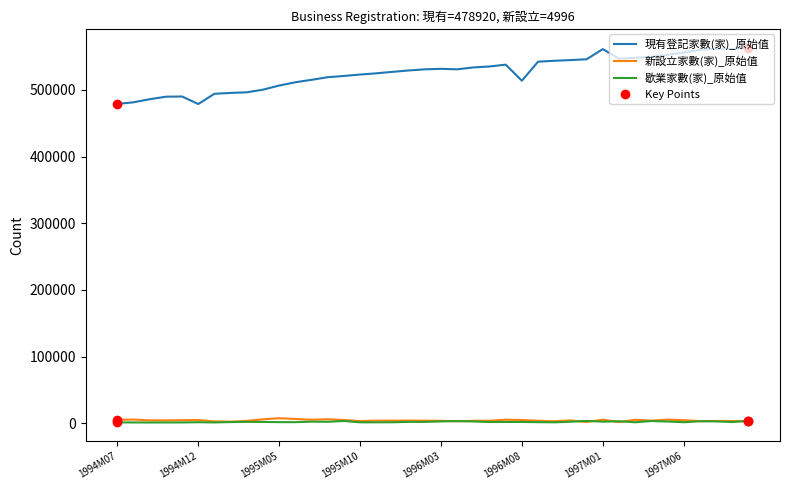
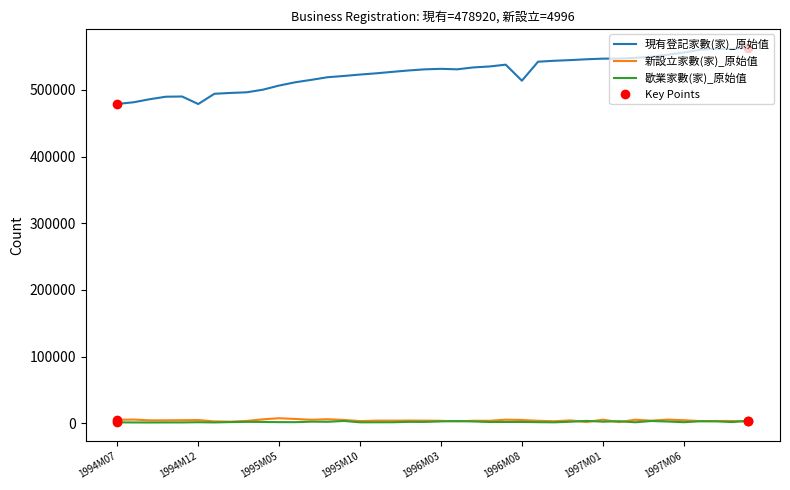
  {
    "現有登記家數(家)_原始值": {
      "1994M12": 480000,
      "1995M05": 510000,
      "1995M10": 520000,
      "1996M03": 530000,
      "1996M08": 510000,
-     "1997M01": 560000
+     "1997M01": 550000
    },
    "新設立家數(家)_原始值": {
      "1995M05": 10000
    },
    "歇業家數(家)_原始值": {
      "1995M05": 0
    }
  }
